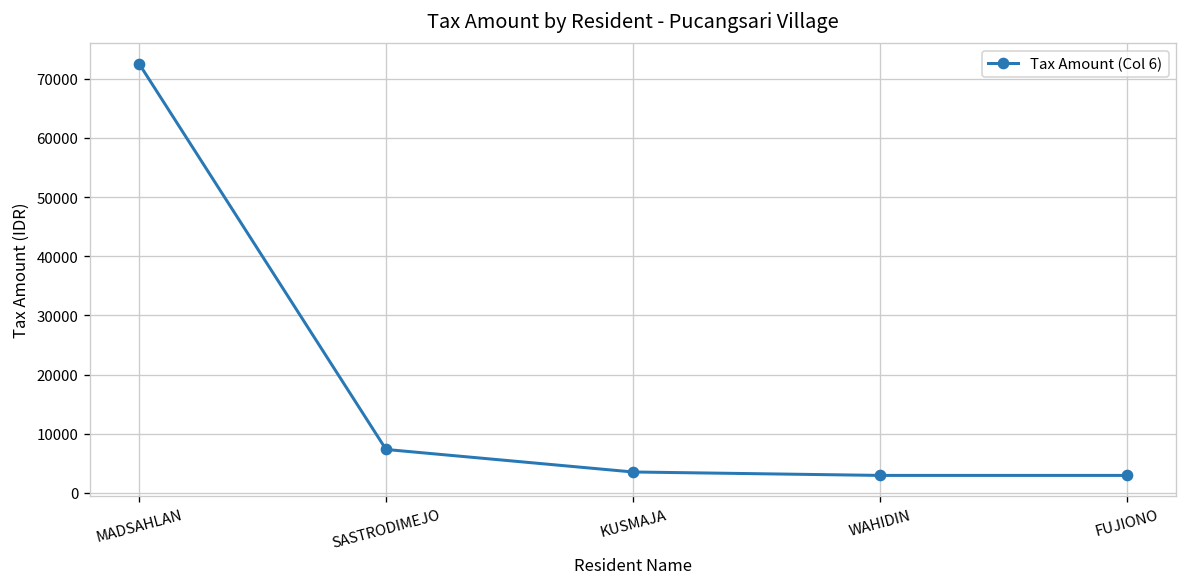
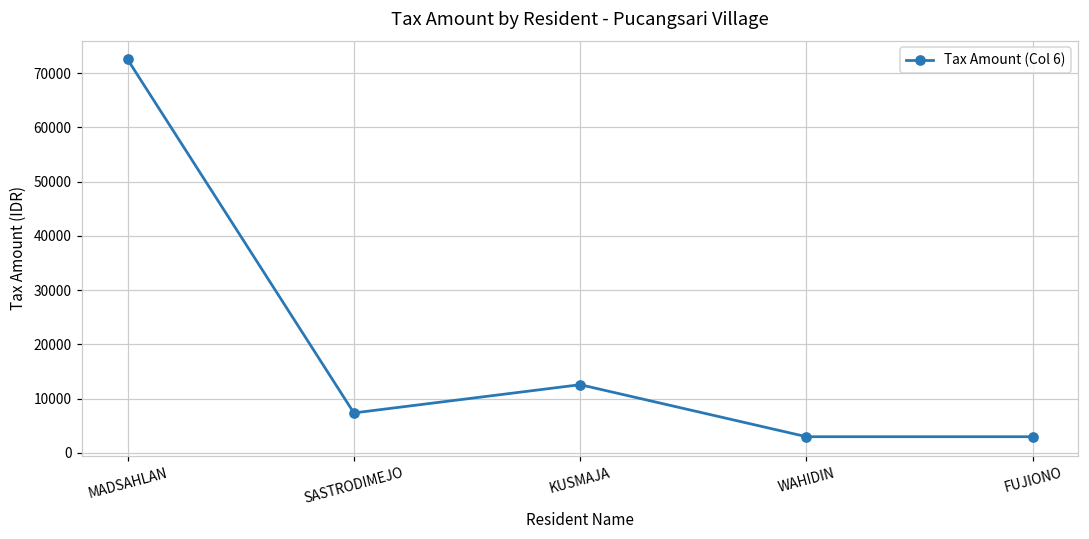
  {
    "MADSAHLAN": 73000,
    "SASTRODIMEJO": 7000,
-   "KUSMAJA": 4000,
+   "KUSMAJA": 13000,
    "WAHIDIN": 3000,
    "FUJIONO": 3000
  }
